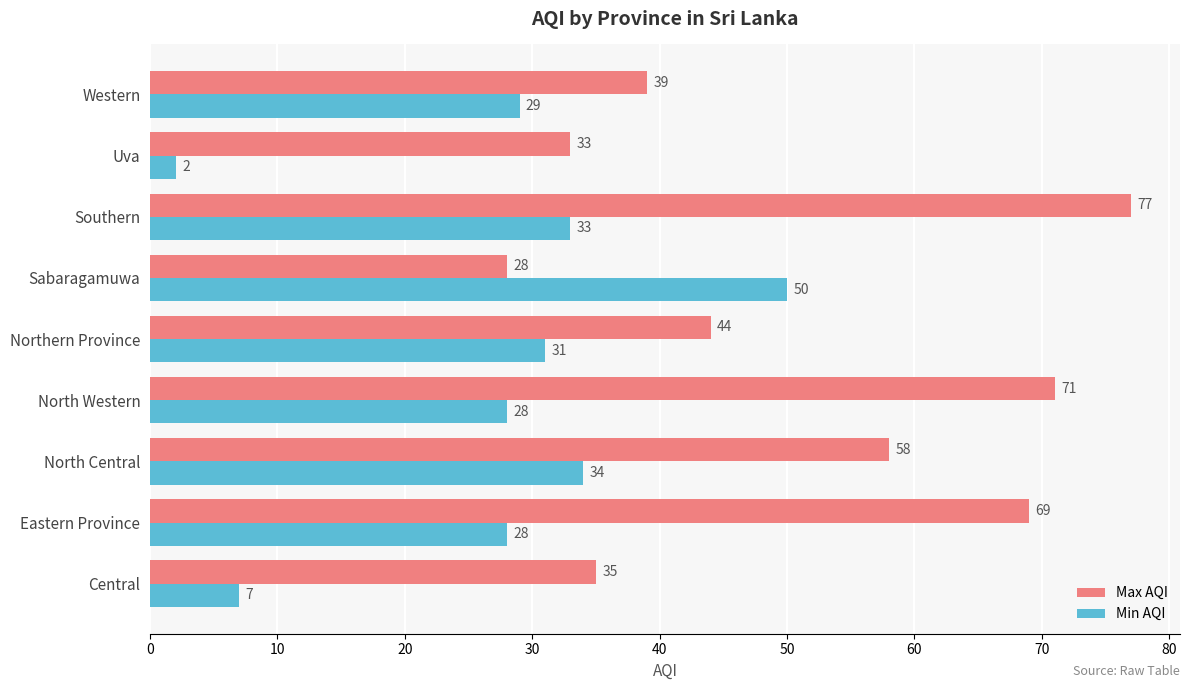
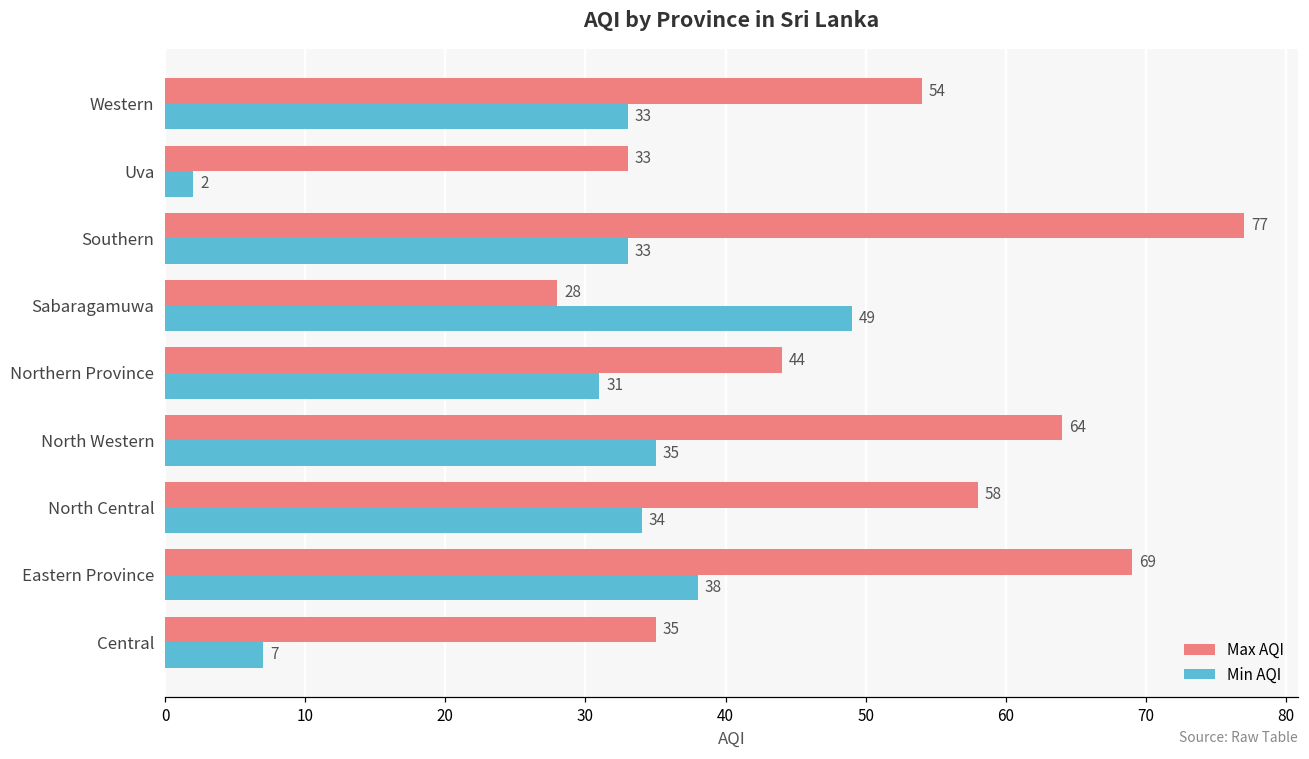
  {
    "Max AQI": {
-     "Western": 39,
+     "Western": 54,
      "Uva": 33,
      "Southern": 77,
      "Sabaragamuwa": 28,
      "Northern Province": 44,
-     "North Western": 71,
+     "North Western": 64,
      "North Central": 58,
      "Eastern Province": 69,
      "Central": 35
    },
    "Min AQI": {
-     "Western": 29,
+     "Western": 33,
      "Uva": 2,
      "Southern": 33,
-     "Sabaragamuwa": 50,
+     "Sabaragamuwa": 49,
      "Northern Province": 31,
-     "North Western": 28,
+     "North Western": 35,
      "North Central": 34,
-     "Eastern Province": 28,
+     "Eastern Province": 38,
      "Central": 7
    }
  }
